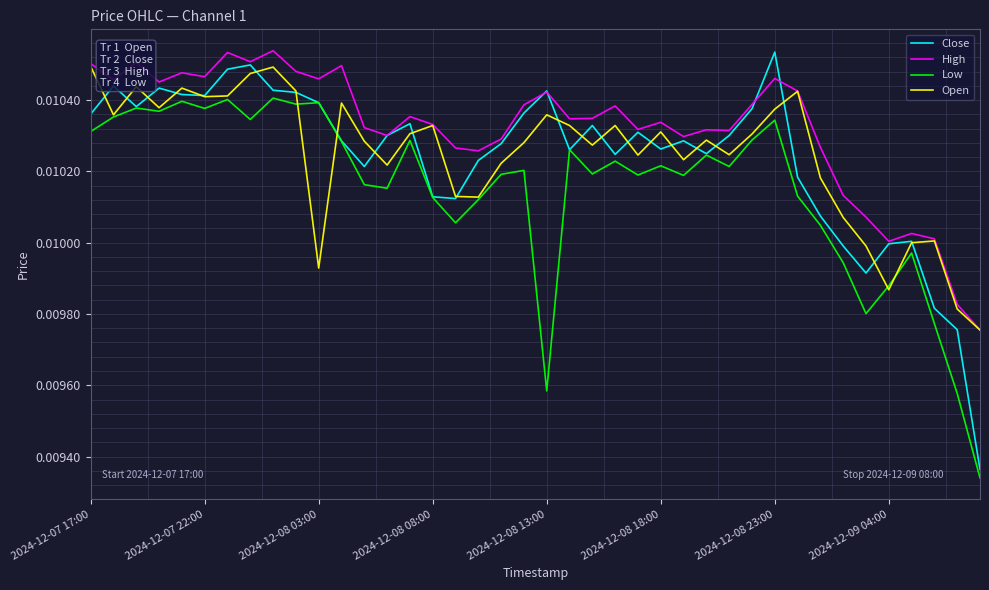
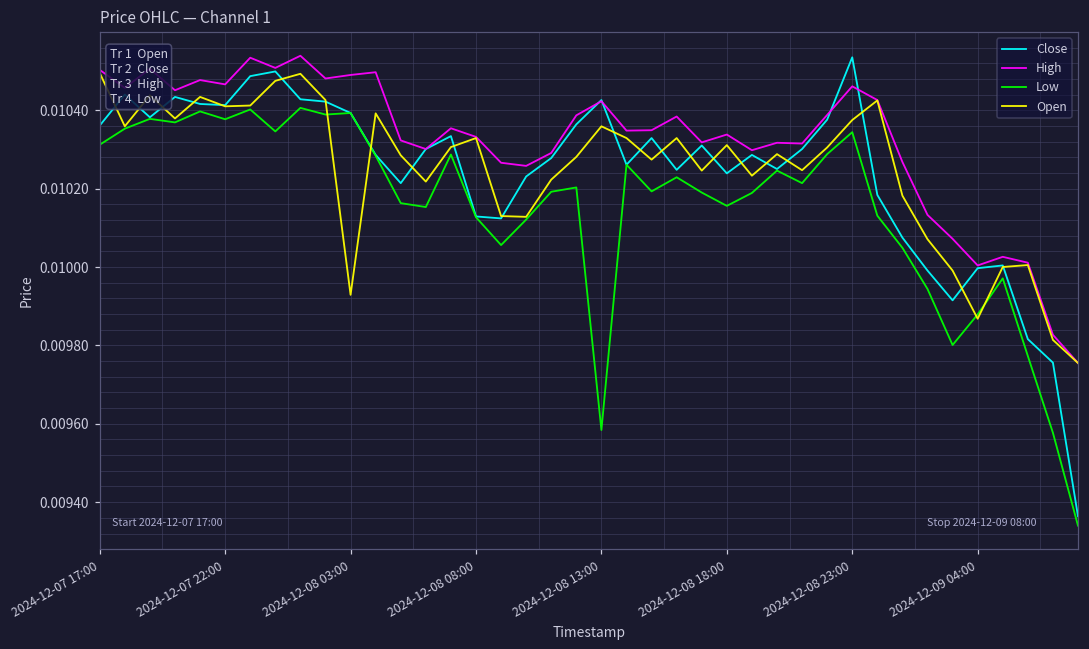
  {
    "Close": {
      "2024-12-07 17:00": 0.01036,
-     "2024-12-08 18:00": 0.01026,
+     "2024-12-08 18:00": 0.01024,
      "2024-12-08 23:00": 0.01054
    },
    "High": {
      "2024-12-07 17:00": 0.01050,
      "2024-12-07 22:00": 0.01047,
-     "2024-12-08 03:00": 0.01046,
+     "2024-12-08 03:00": 0.01049,
      "2024-12-08 18:00": 0.01034,
      "2024-12-08 23:00": 0.01046
    },
    "Low": {
      "2024-12-07 17:00": 0.01031,
      "2024-12-07 22:00": 0.01038,
      "2024-12-08 13:00": 0.00958,
-     "2024-12-08 18:00": 0.01022,
+     "2024-12-08 18:00": 0.01016,
      "2024-12-08 23:00": 0.01034,
      "2024-12-09 04:00": 0.00988
    },
    "Open": {
      "2024-12-07 17:00": 0.01050,
      "2024-12-08 03:00": 0.00993,
      "2024-12-08 13:00": 0.01036,
      "2024-12-08 18:00": 0.01031,
      "2024-12-08 23:00": 0.01038,
      "2024-12-09 04:00": 0.00987
    }
  }
